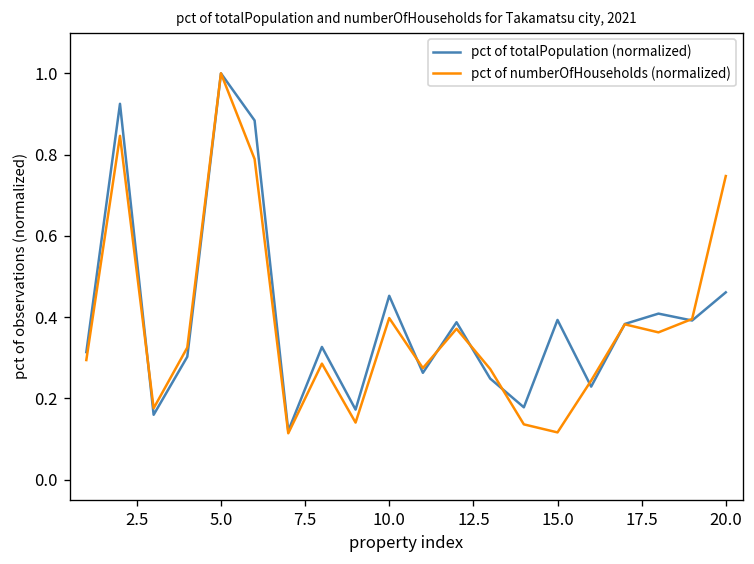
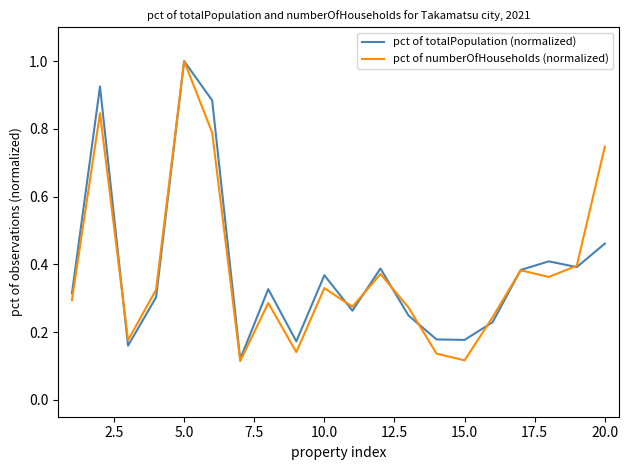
  {
    "pct of totalPopulation (normalized)": {
-     "10.0": 0.45,
-     "15.0": 0.39,
+     "10.0": 0.37,
+     "15.0": 0.18,
      "20.0": 0.46
    },
    "pct of numberOfHouseholds (normalized)": {
-     "10.0": 0.40,
+     "10.0": 0.33,
      "15.0": 0.12,
      "20.0": 0.75
    }
  }
